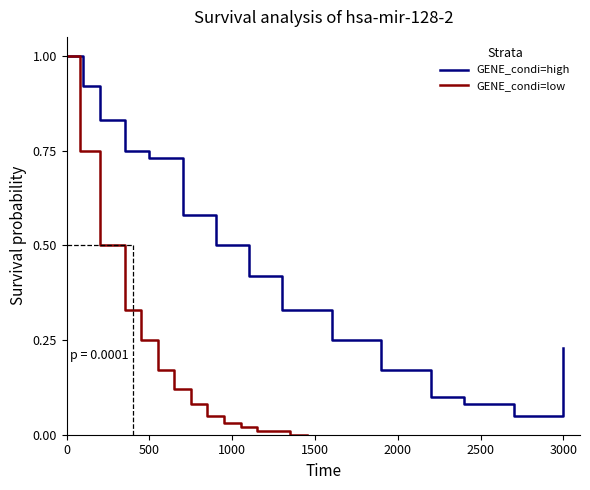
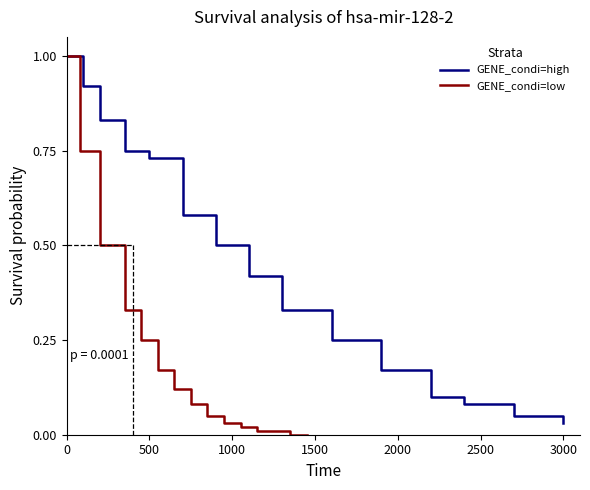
  {
    "GENE_condi=high": {
      "500": 0.73,
-     "3000": 0.23
+     "3000": 0.03
    }
  }
